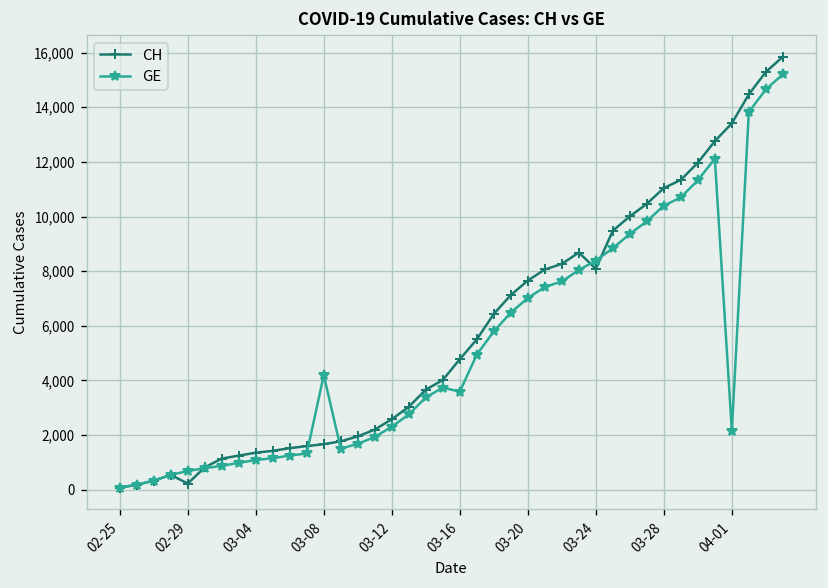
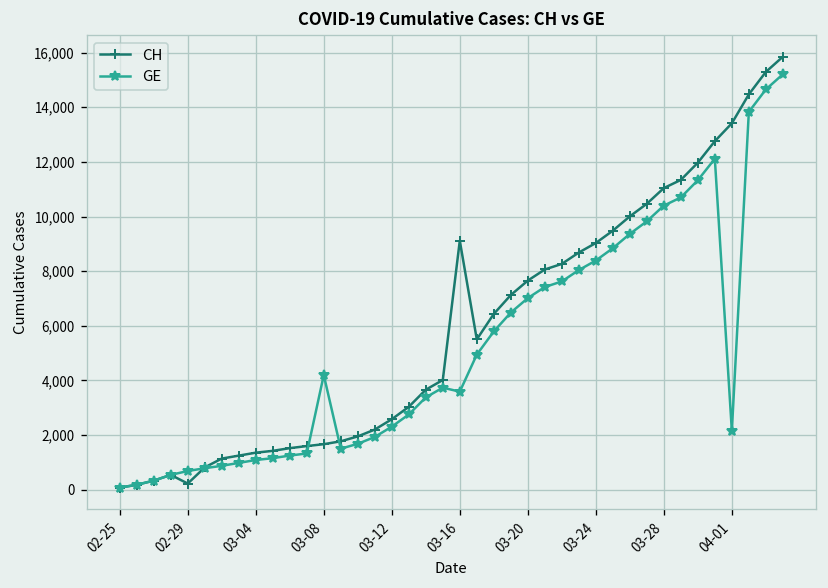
  {
    "CH": {
      "02-29": "200",
      "03-04": "1,400",
      "03-08": "1,700",
      "03-12": "2,600",
-     "03-16": "4,800",
+     "03-16": "9,100",
      "03-20": "7,700",
-     "03-24": "8,100",
+     "03-24": "9,000",
      "03-28": "11,000",
      "04-01": "13,400"
    },
    "GE": {
      "02-29": "700",
      "03-04": "1,100",
      "03-08": "4,200",
      "03-12": "2,300",
      "03-16": "3,600",
      "03-20": "7,000",
      "03-24": "8,400",
      "03-28": "10,400",
      "04-01": "2,200"
    }
  }
